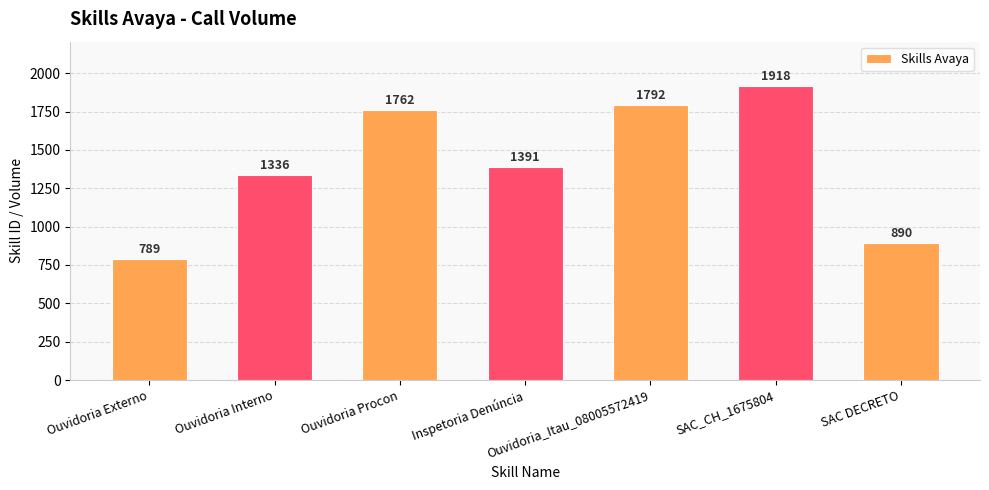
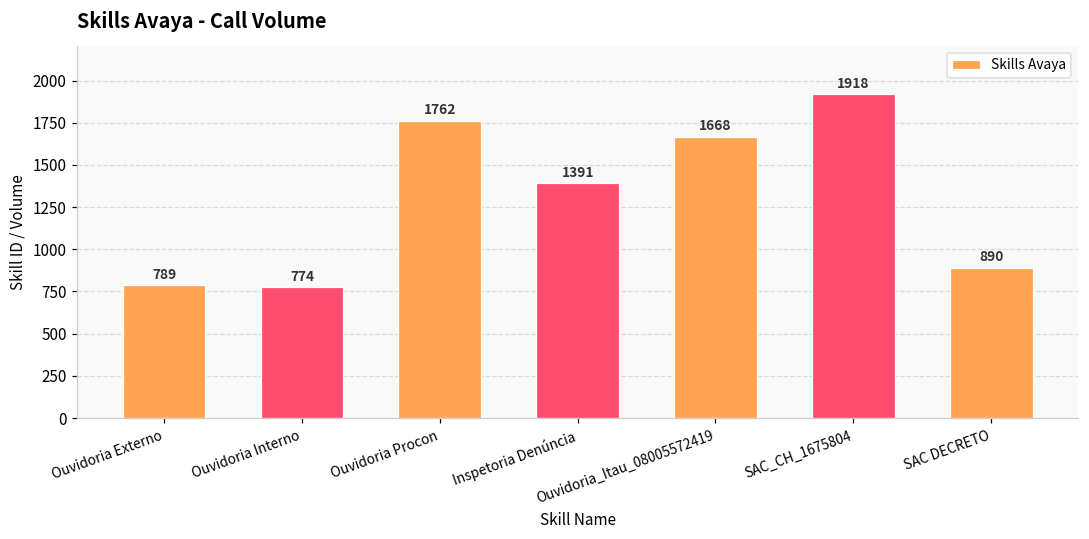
  {
    "Ouvidoria Externo": 789,
-   "Ouvidoria Interno": 1336,
+   "Ouvidoria Interno": 774,
    "Ouvidoria Procon": 1762,
    "Inspetoria Denúncia": 1391,
-   "Ouvidoria_Itau_08005572419": 1792,
+   "Ouvidoria_Itau_08005572419": 1668,
    "SAC_CH_1675804": 1918,
    "SAC DECRETO": 890
  }
